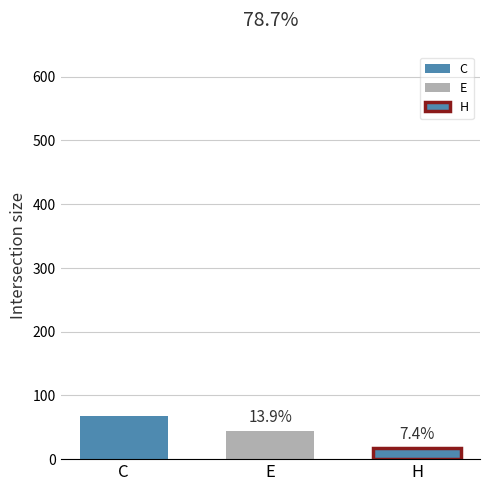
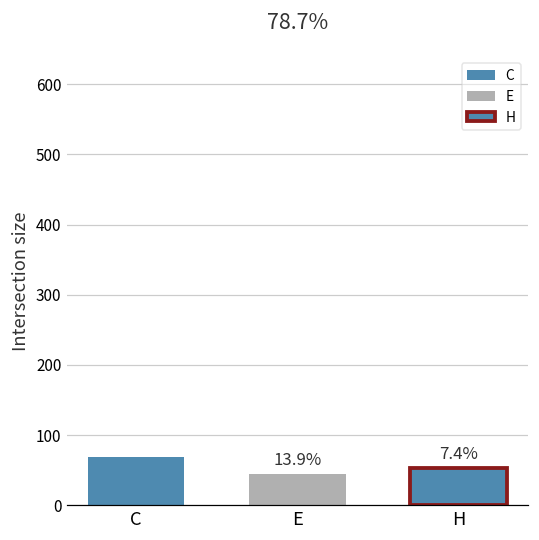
  {
    "C": 70,
-   "H": 20
+   "H": 50
  }
